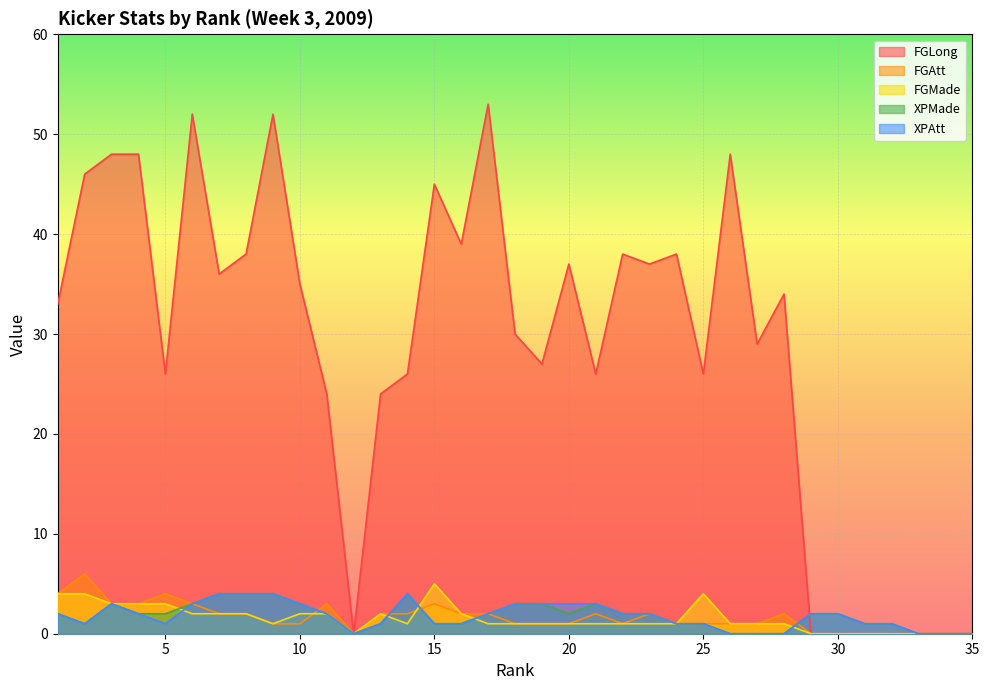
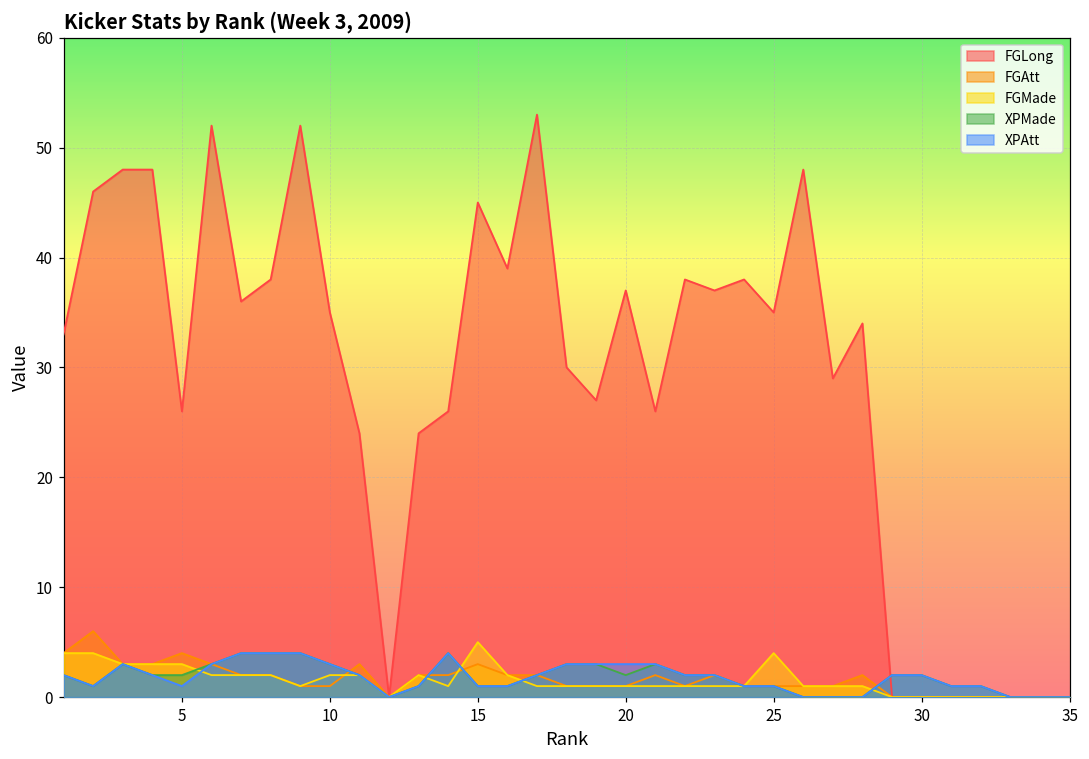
  {
    "FGLong": {
      "5": 26,
      "10": 35,
      "15": 45,
      "20": 37,
-     "25": 26
+     "25": 35
    },
    "FGAtt": {
      "5": 4,
      "10": 1,
      "15": 3
    },
    "FGMade": {
      "5": 3,
      "10": 2,
      "15": 5,
      "25": 4
    },
    "XPMade": {
      "5": 2,
      "20": 2
    },
    "XPAtt": {
      "5": 1,
      "20": 3
    }
  }
